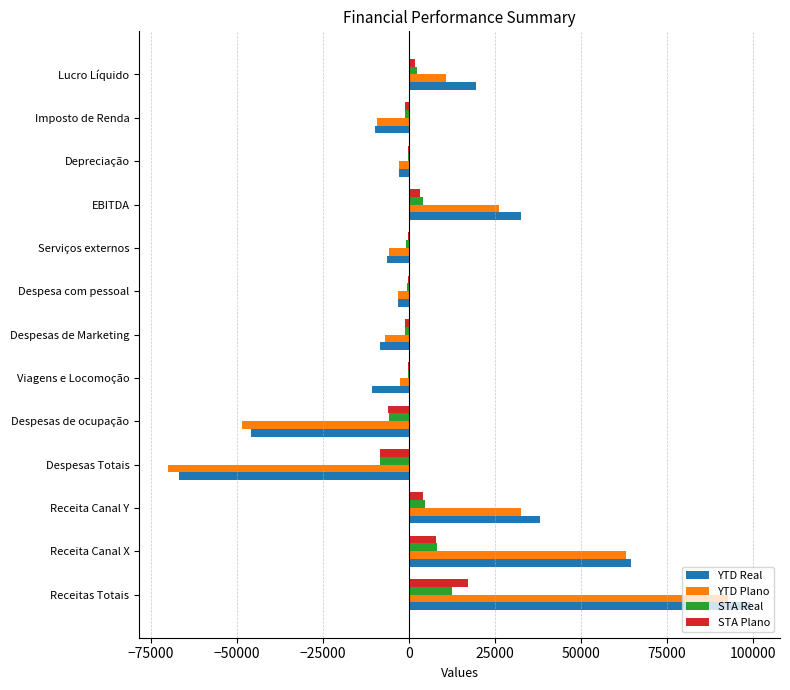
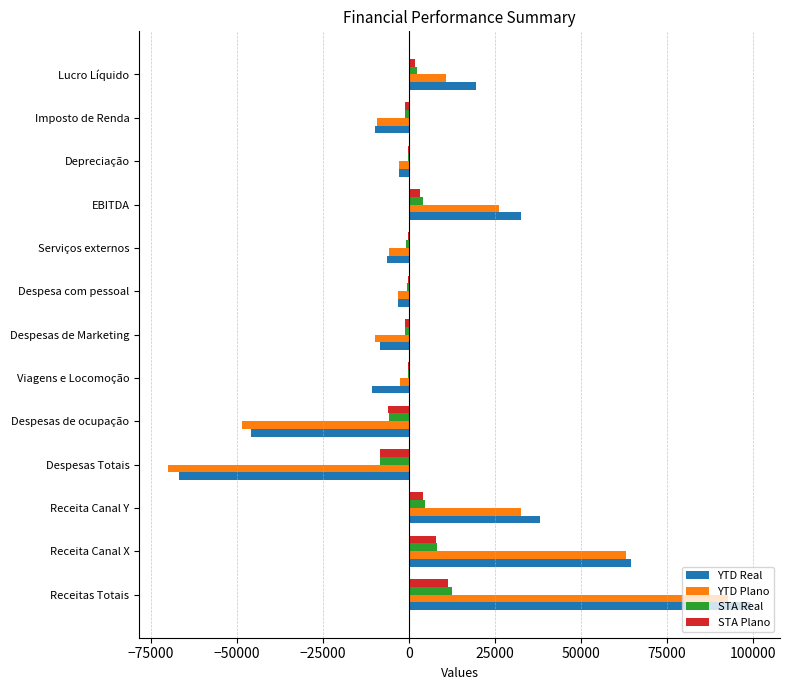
  {
    "YTD Real": {
      "Lucro Líquido": 20000,
      "Imposto de Renda": -10000,
      "Depreciação": -3000,
      "EBITDA": 33000,
      "Serviços externos": -6000,
      "Despesa com pessoal": -3000,
      "Despesas de Marketing": -8000,
      "Viagens e Locomoção": -11000,
      "Despesas de ocupação": -46000,
      "Despesas Totais": -67000,
      "Receita Canal Y": 38000,
      "Receita Canal X": 65000
    },
    "YTD Plano": {
      "Lucro Líquido": 11000,
      "Imposto de Renda": -9000,
      "Depreciação": -3000,
      "EBITDA": 26000,
      "Serviços externos": -6000,
      "Despesa com pessoal": -3000,
-     "Despesas de Marketing": -7000,
+     "Despesas de Marketing": -10000,
      "Viagens e Locomoção": -3000,
      "Despesas de ocupação": -49000,
      "Despesas Totais": -70000,
      "Receita Canal Y": 33000,
      "Receita Canal X": 63000
    },
    "STA Real": {
      "Lucro Líquido": 2000,
      "Imposto de Renda": -1000,
      "EBITDA": 4000,
      "Serviços externos": -1000,
      "Despesas de Marketing": -1000,
      "Despesas de ocupação": -6000,
      "Despesas Totais": -8000,
      "Receita Canal Y": 5000,
      "Receita Canal X": 8000,
      "Receitas Totais": 13000
    },
    "STA Plano": {
      "Lucro Líquido": 2000,
      "Imposto de Renda": -1000,
      "EBITDA": 3000,
      "Despesas de Marketing": -1000,
      "Despesas de ocupação": -6000,
      "Despesas Totais": -8000,
      "Receita Canal Y": 4000,
      "Receita Canal X": 8000,
-     "Receitas Totais": 17000
+     "Receitas Totais": 11000
    }
  }
